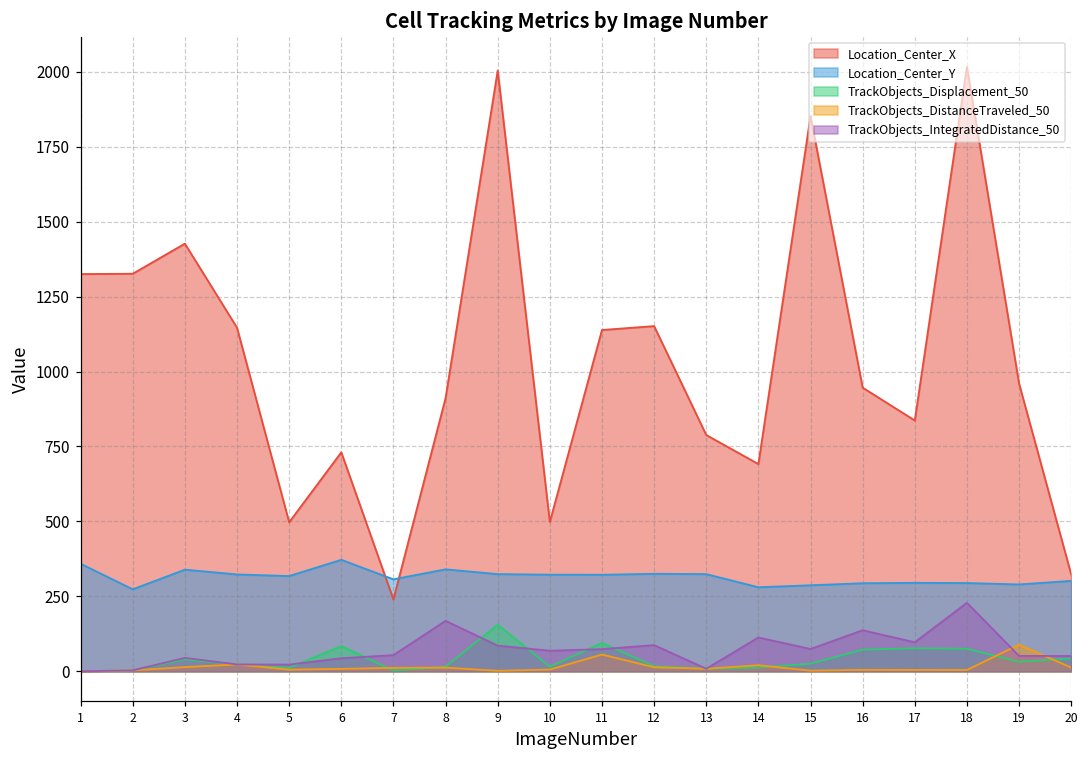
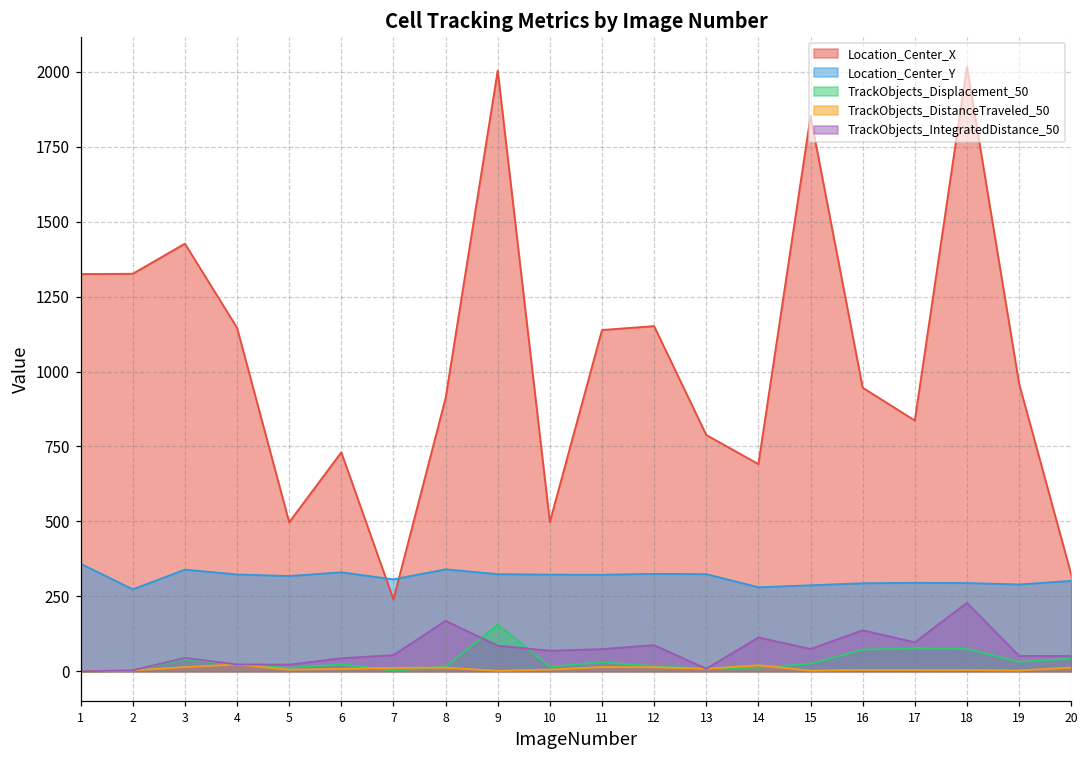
  {
    "Location_Center_X": {
      "1": 1330,
      "2": 1330,
      "3": 1430,
      "4": 1150,
      "5": 500,
      "6": 730,
      "7": 240,
      "8": 910,
      "9": 2000,
      "10": 500,
      "11": 1140,
      "12": 1150,
      "13": 790,
      "14": 690,
      "16": 950,
      "17": 840,
      "19": 960,
      "20": 320
    },
    "Location_Center_Y": {
      "1": 360,
      "2": 270,
      "3": 340,
      "4": 320,
      "5": 320,
-     "6": 370,
+     "6": 330,
      "7": 310,
      "8": 340,
      "9": 320,
      "10": 320,
      "11": 320,
      "12": 330,
      "13": 320,
      "14": 280,
      "15": 290,
      "16": 290,
      "17": 300,
      "18": 290,
      "19": 290,
      "20": 300
    },
    "TrackObjects_Displacement_50": {
-     "6": 80,
+     "6": 20,
      "9": 160,
      "10": 20,
-     "11": 90,
+     "11": 30,
      "15": 30,
      "16": 70,
      "17": 80,
      "18": 80,
      "19": 30
    },
    "TrackObjects_DistanceTraveled_50": {
      "3": 10,
      "6": 10,
      "9": 0,
      "10": 10,
-     "11": 60,
+     "11": 10,
      "15": 0,
      "16": 0,
      "17": 0,
      "18": 0,
-     "19": 90,
+     "19": 0,
      "20": 10
    },
    "TrackObjects_IntegratedDistance_50": {
      "5": 20,
      "6": 40,
      "7": 50,
      "8": 170,
      "9": 90,
      "10": 70,
      "11": 70,
      "12": 90,
      "14": 110,
      "15": 70,
      "16": 140,
      "17": 100,
      "18": 230,
      "19": 50
    }
  }
